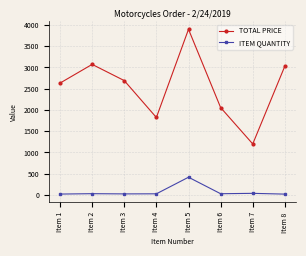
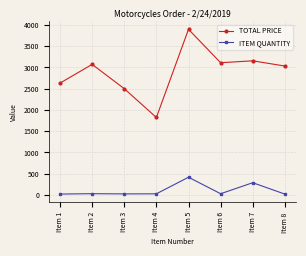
  {
    "TOTAL PRICE": {
      "Item 1": 2600,
      "Item 2": 3100,
-     "Item 3": 2700,
+     "Item 3": 2500,
      "Item 4": 1800,
      "Item 5": 3900,
-     "Item 6": 2100,
-     "Item 7": 1200,
+     "Item 6": 3100,
+     "Item 7": 3200,
      "Item 8": 3000
    },
    "ITEM QUANTITY": {
      "Item 1": 0,
      "Item 2": 0,
      "Item 3": 0,
      "Item 4": 0,
      "Item 5": 400,
      "Item 6": 0,
-     "Item 7": 0,
+     "Item 7": 300,
      "Item 8": 0
    }
  }
